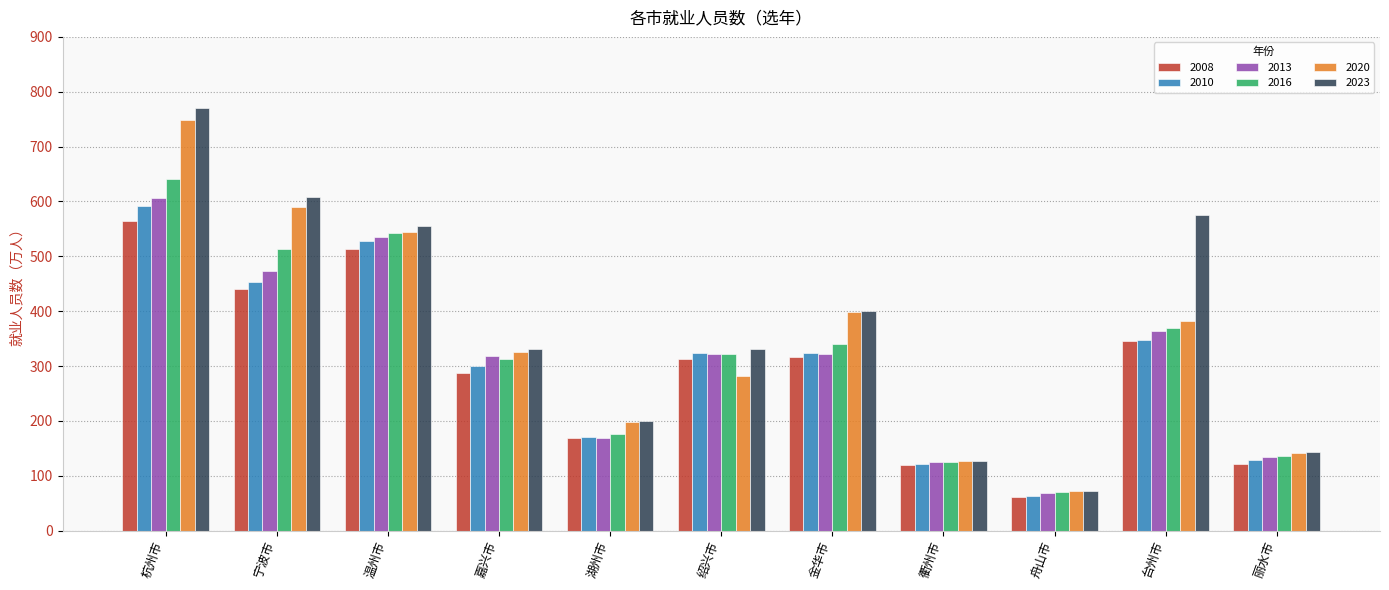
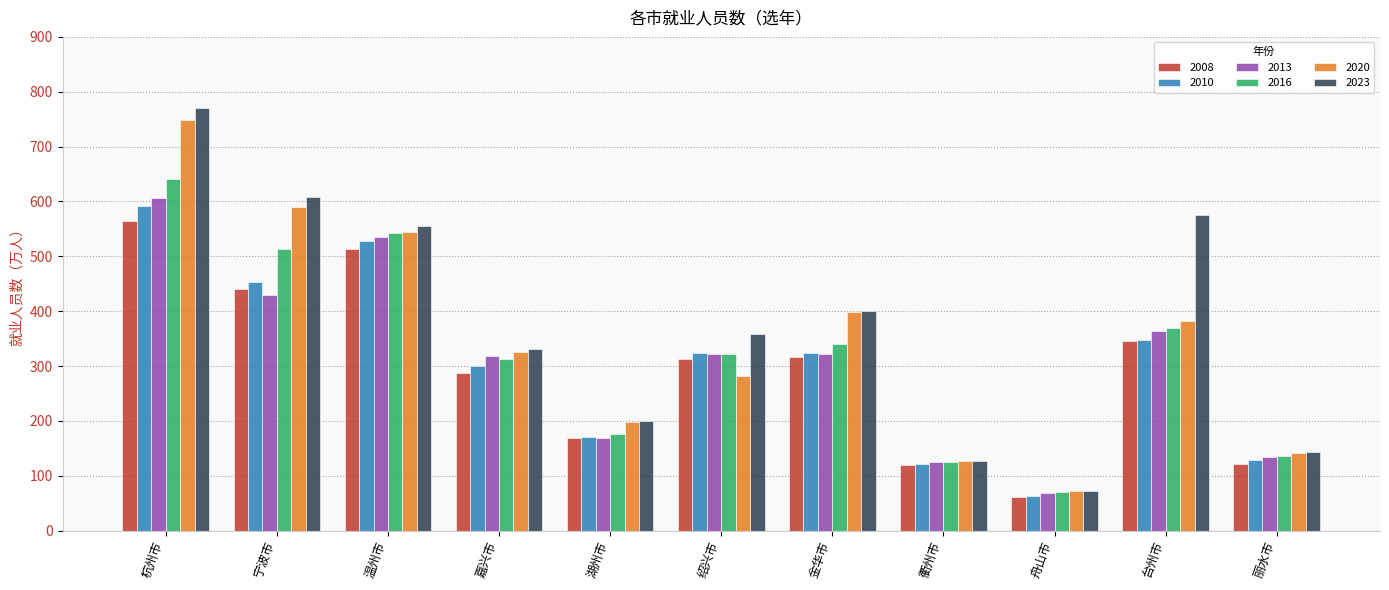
  {
    "2008": {
      "杭州市": 560,
      "宁波市": 440,
      "温州市": 510,
      "嘉兴市": 290,
      "湖州市": 170,
      "绍兴市": 310,
      "金华市": 320,
      "衢州市": 120,
      "舟山市": 60,
      "台州市": 350,
      "丽水市": 120
    },
    "2010": {
      "杭州市": 590,
      "宁波市": 450,
      "温州市": 530,
      "嘉兴市": 300,
      "湖州市": 170,
      "绍兴市": 320,
      "金华市": 320,
      "衢州市": 120,
      "舟山市": 60,
      "台州市": 350,
      "丽水市": 130
    },
    "2013": {
      "杭州市": 610,
-     "宁波市": 470,
+     "宁波市": 430,
      "温州市": 540,
      "嘉兴市": 320,
      "湖州市": 170,
      "绍兴市": 320,
      "金华市": 320,
      "衢州市": 120,
      "舟山市": 70,
      "台州市": 360,
      "丽水市": 130
    },
    "2016": {
      "杭州市": 640,
      "宁波市": 510,
      "温州市": 540,
      "嘉兴市": 310,
      "湖州市": 180,
      "绍兴市": 320,
      "金华市": 340,
      "衢州市": 130,
      "舟山市": 70,
      "台州市": 370,
      "丽水市": 140
    },
    "2020": {
      "杭州市": 750,
      "宁波市": 590,
      "温州市": 550,
      "嘉兴市": 330,
      "湖州市": 200,
      "绍兴市": 280,
      "金华市": 400,
      "衢州市": 130,
      "舟山市": 70,
      "台州市": 380,
      "丽水市": 140
    },
    "2023": {
      "杭州市": 770,
      "宁波市": 610,
      "温州市": 560,
      "嘉兴市": 330,
      "湖州市": 200,
-     "绍兴市": 330,
+     "绍兴市": 360,
      "金华市": 400,
      "衢州市": 130,
      "舟山市": 70,
      "台州市": 580,
      "丽水市": 140
    }
  }
